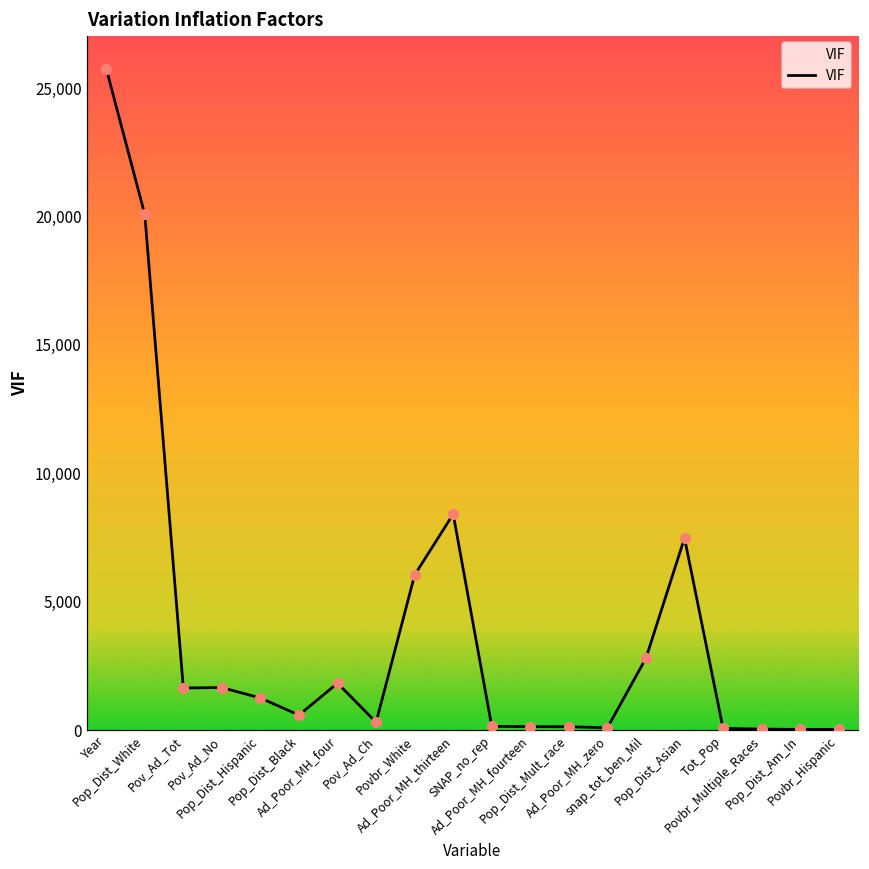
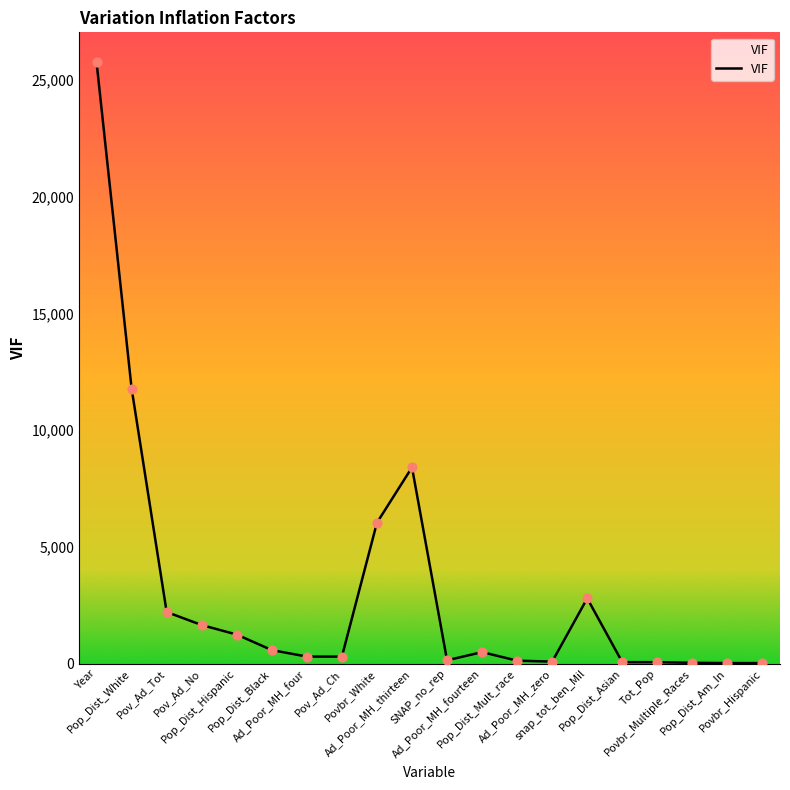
  {
    "Year": "25,800",
-   "Pop_Dist_White": "20,100",
-   "Pov_Ad_Tot": "1,600",
+   "Pop_Dist_White": "11,800",
+   "Pov_Ad_Tot": "2,200",
    "Pov_Ad_No": "1,700",
    "Pop_Dist_Hispanic": "1,200",
    "Pop_Dist_Black": "600",
-   "Ad_Poor_MH_four": "1,800",
+   "Ad_Poor_MH_four": "300",
    "Pov_Ad_Ch": "300",
    "Povbr_White": "6,000",
    "Ad_Poor_MH_thirteen": "8,400",
    "SNAP_no_rep": "100",
-   "Ad_Poor_MH_fourteen": "100",
+   "Ad_Poor_MH_fourteen": "500",
    "Pop_Dist_Mult_race": "100",
    "Ad_Poor_MH_zero": "100",
    "snap_tot_ben_Mil": "2,800",
-   "Pop_Dist_Asian": "7,500",
+   "Pop_Dist_Asian": "100",
    "Tot_Pop": "100",
    "Povbr_Multiple_Races": "0",
    "Pop_Dist_Am_In": "0",
    "Povbr_Hispanic": "0"
  }
